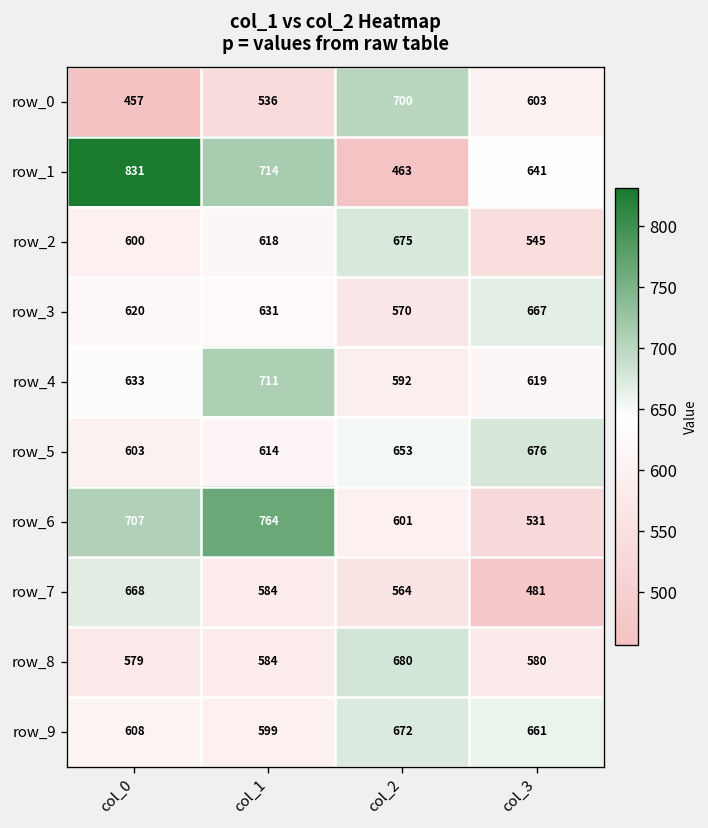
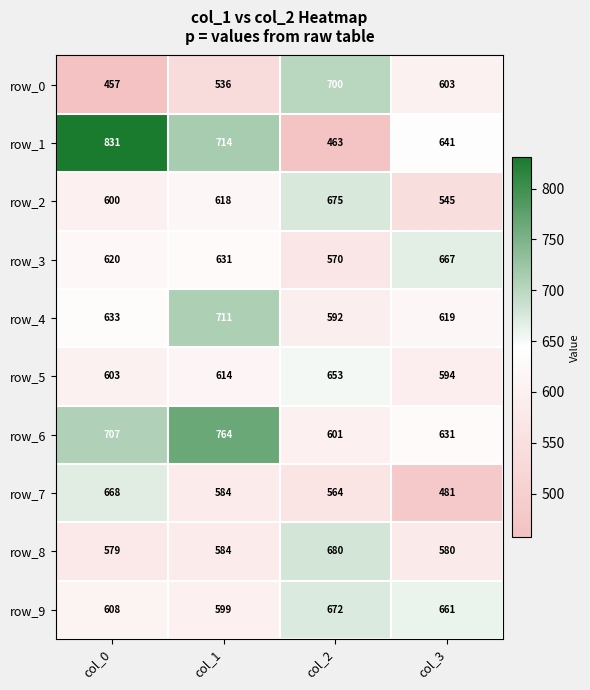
  {
    "row_0": {
      "col_0": 457,
      "col_1": 536,
      "col_2": 700,
      "col_3": 603
    },
    "row_1": {
      "col_0": 831,
      "col_1": 714,
      "col_2": 463,
      "col_3": 641
    },
    "row_2": {
      "col_0": 600,
      "col_1": 618,
      "col_2": 675,
      "col_3": 545
    },
    "row_3": {
      "col_0": 620,
      "col_1": 631,
      "col_2": 570,
      "col_3": 667
    },
    "row_4": {
      "col_0": 633,
      "col_1": 711,
      "col_2": 592,
      "col_3": 619
    },
    "row_5": {
      "col_0": 603,
      "col_1": 614,
      "col_2": 653,
-     "col_3": 676
+     "col_3": 594
    },
    "row_6": {
      "col_0": 707,
      "col_1": 764,
      "col_2": 601,
-     "col_3": 531
+     "col_3": 631
    },
    "row_7": {
      "col_0": 668,
      "col_1": 584,
      "col_2": 564,
      "col_3": 481
    },
    "row_8": {
      "col_0": 579,
      "col_1": 584,
      "col_2": 680,
      "col_3": 580
    },
    "row_9": {
      "col_0": 608,
      "col_1": 599,
      "col_2": 672,
      "col_3": 661
    }
  }
